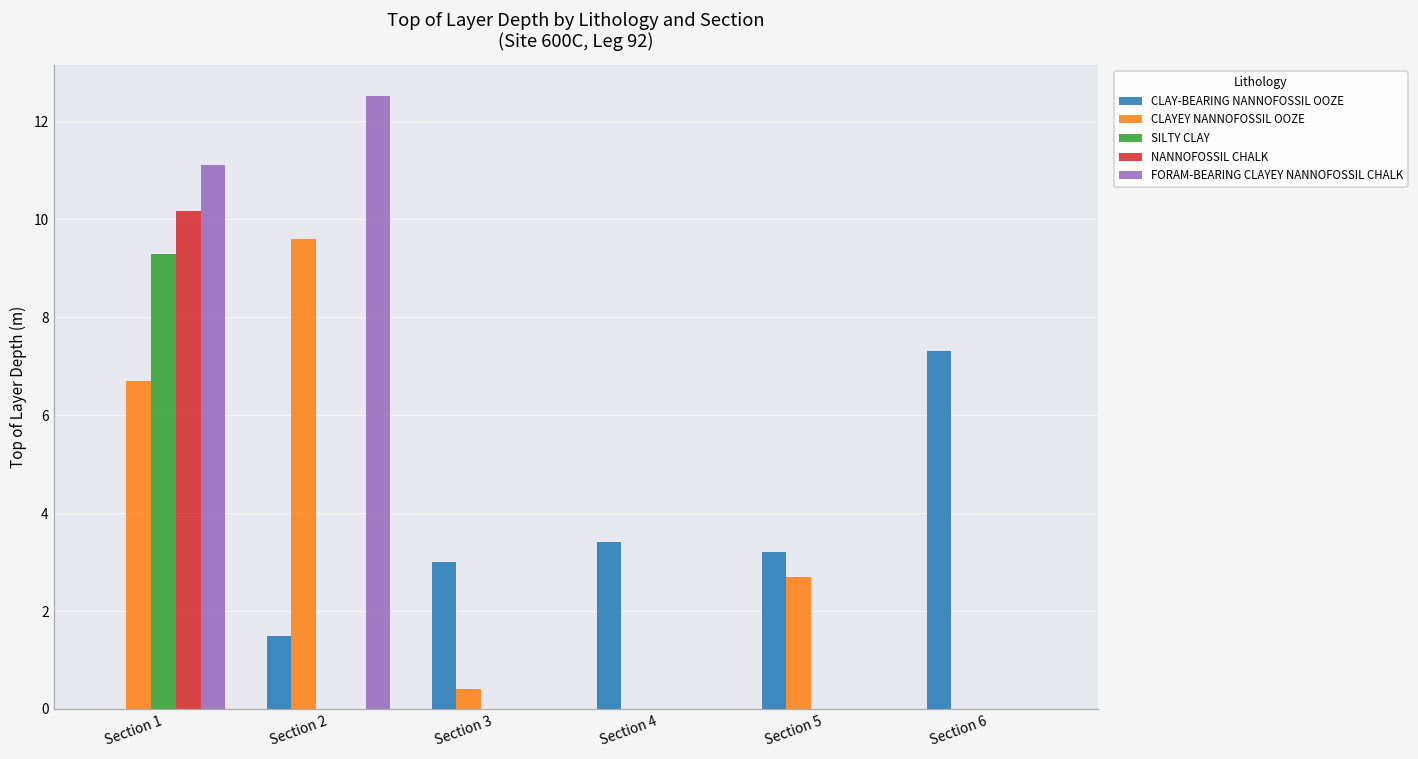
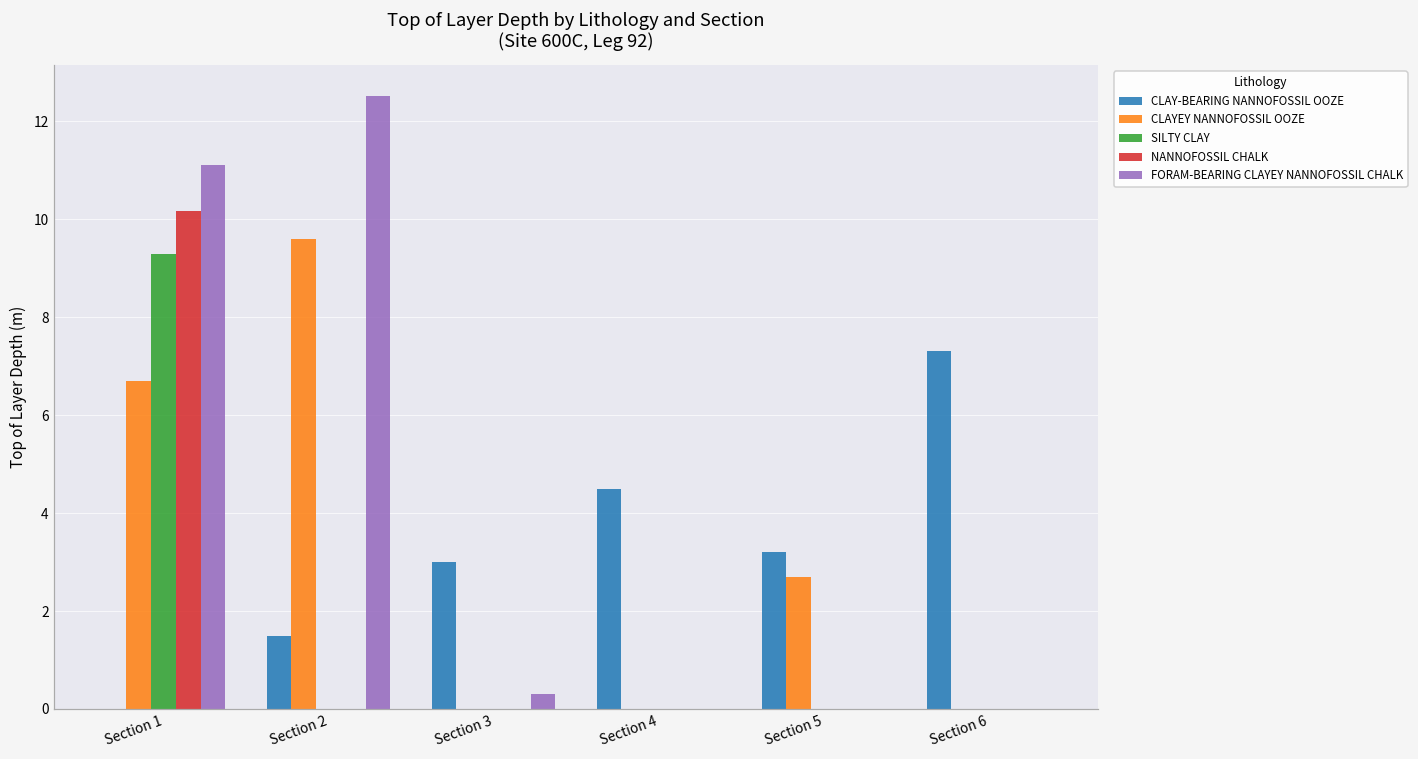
  {
    "CLAY-BEARING NANNOFOSSIL OOZE": {
      "Section 1": 0.0,
      "Section 2": 1.5,
      "Section 3": 3.0,
-     "Section 4": 3.4,
+     "Section 4": 4.5,
      "Section 5": 3.2,
      "Section 6": 7.3
    },
    "CLAYEY NANNOFOSSIL OOZE": {
      "Section 1": 6.7,
      "Section 2": 9.6,
-     "Section 3": 0.4,
+     "Section 3": 0.0,
      "Section 4": 0.0,
      "Section 5": 2.7,
      "Section 6": 0.0
    },
    "SILTY CLAY": {
      "Section 1": 9.3,
      "Section 2": 0.0,
      "Section 3": 0.0,
      "Section 4": 0.0,
      "Section 5": 0.0,
      "Section 6": 0.0
    },
    "NANNOFOSSIL CHALK": {
      "Section 1": 10.2,
      "Section 2": 0.0,
      "Section 3": 0.0,
      "Section 4": 0.0,
      "Section 5": 0.0,
      "Section 6": 0.0
    },
    "FORAM-BEARING CLAYEY NANNOFOSSIL CHALK": {
      "Section 1": 11.1,
      "Section 2": 12.5,
-     "Section 3": 0.0,
+     "Section 3": 0.3,
      "Section 4": 0.0,
      "Section 5": 0.0,
      "Section 6": 0.0
    }
  }
